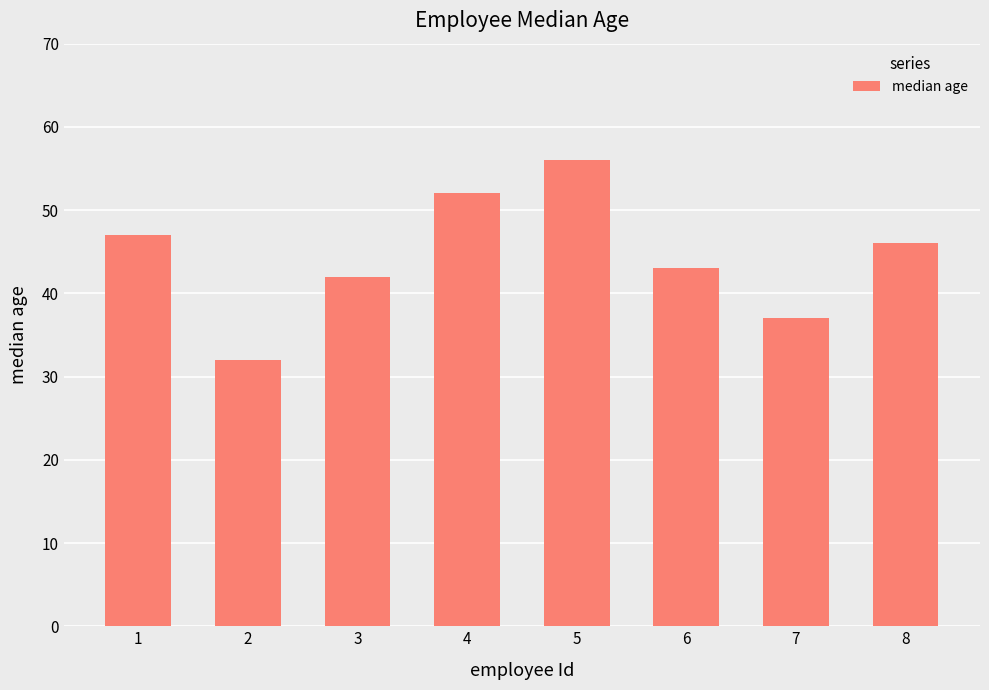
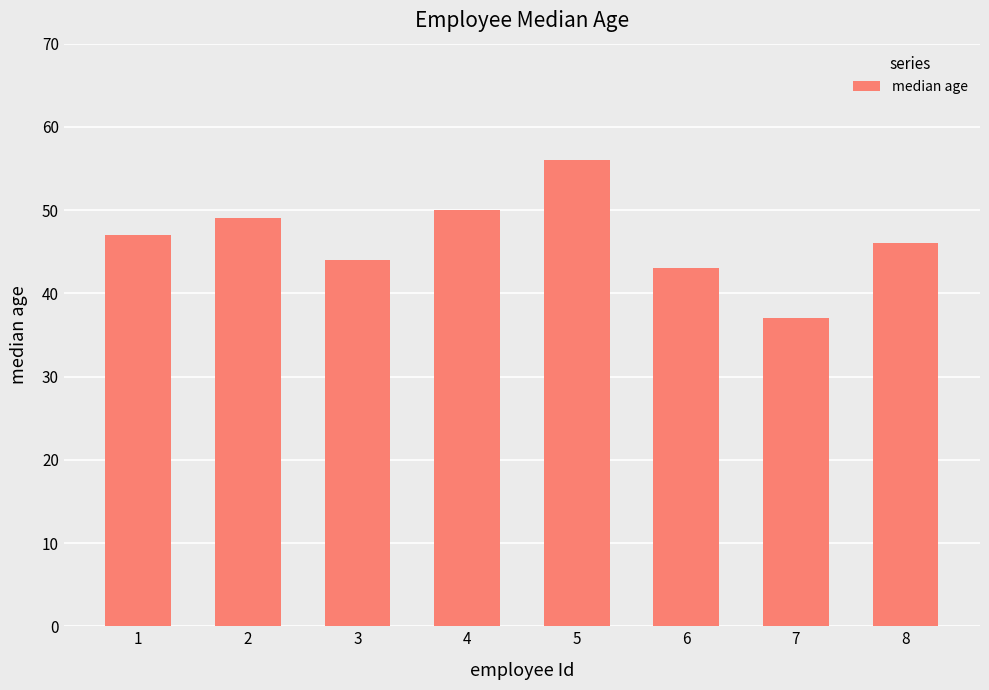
  {
    "1": 47,
-   "2": 32,
-   "3": 42,
-   "4": 52,
+   "2": 49,
+   "3": 44,
+   "4": 50,
    "5": 56,
    "6": 43,
    "7": 37,
    "8": 46
  }
